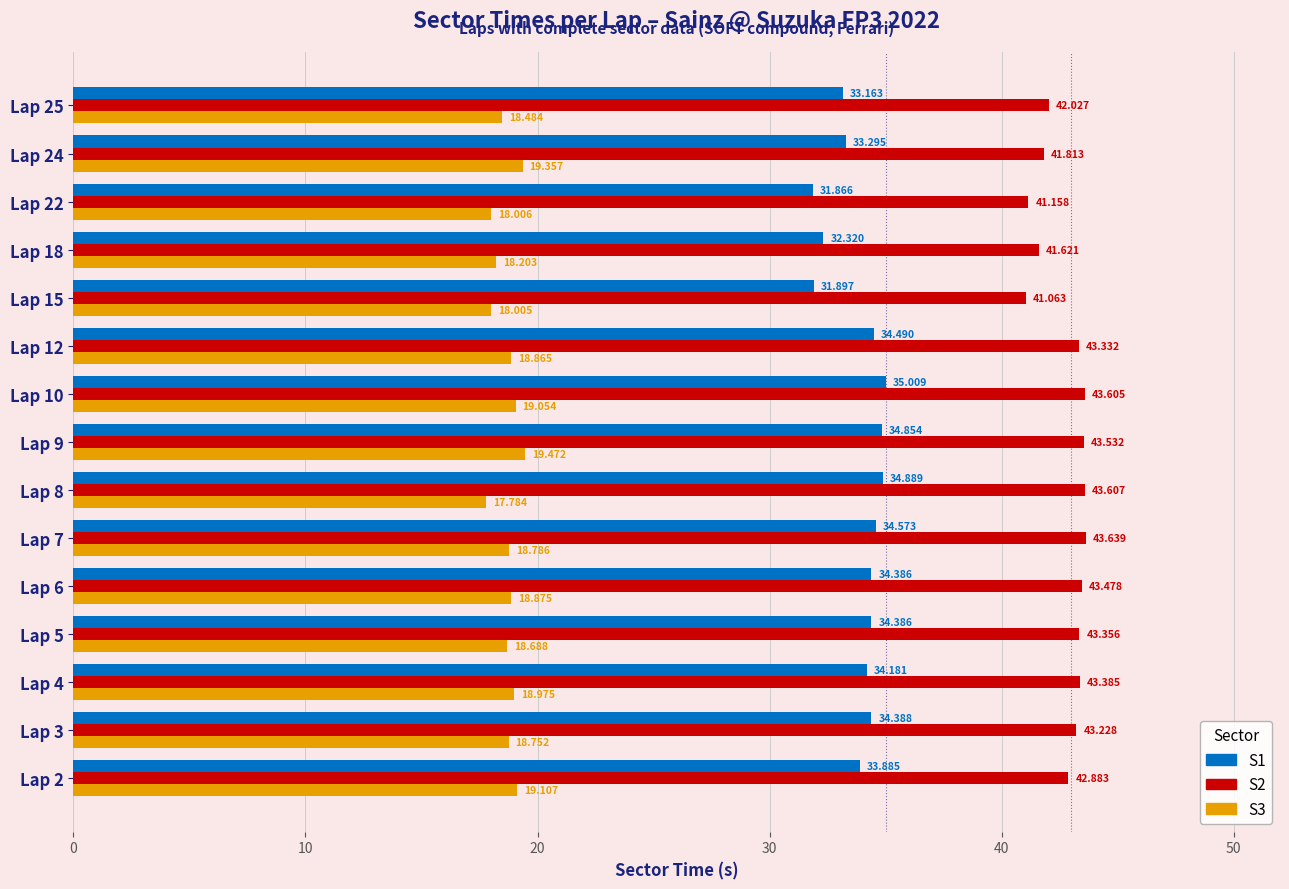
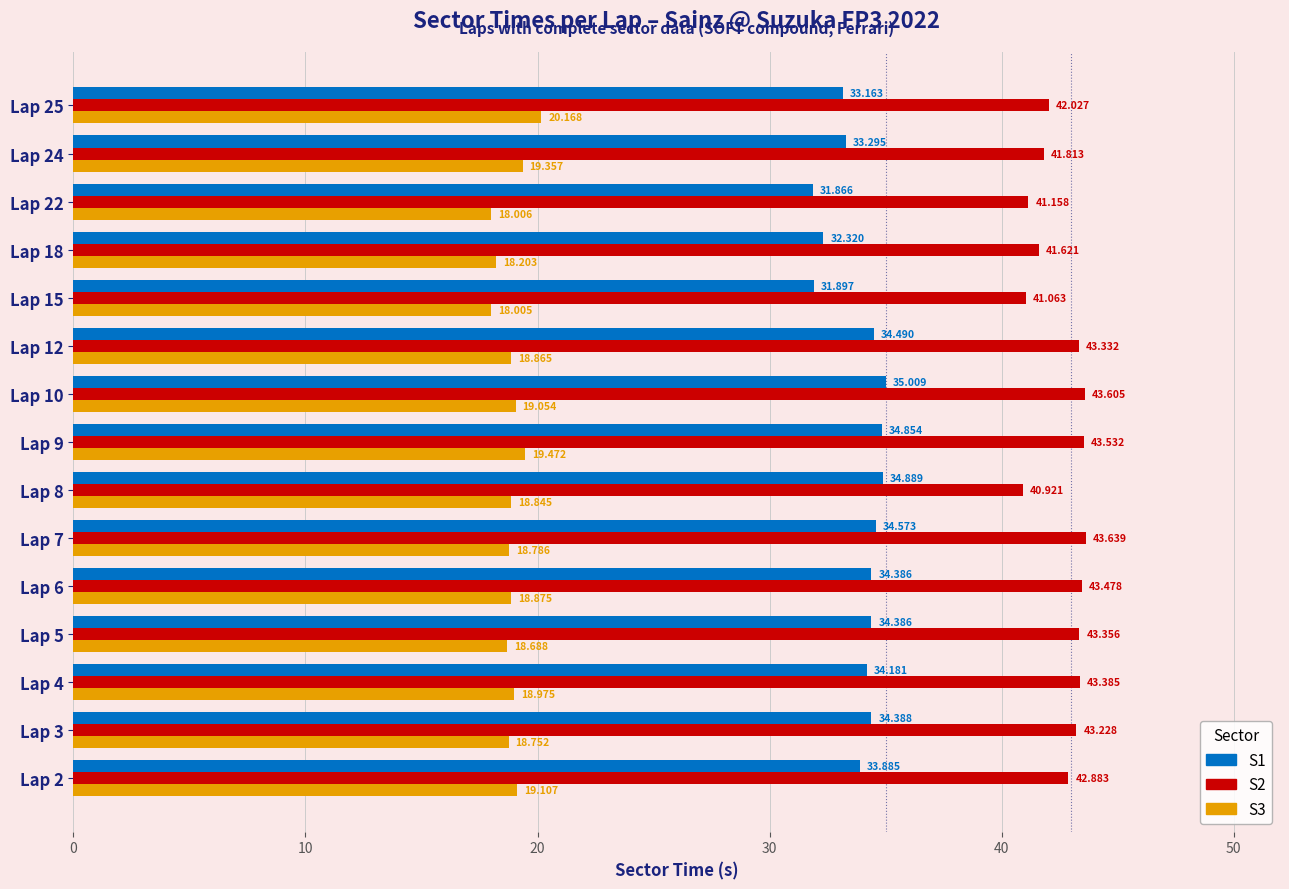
  {
    "S1": {
      "Lap 25": 33.163,
      "Lap 24": 33.295,
      "Lap 22": 31.866,
      "Lap 18": 32.320,
      "Lap 15": 31.897,
      "Lap 12": 34.490,
      "Lap 10": 35.009,
      "Lap 9": 34.854,
      "Lap 8": 34.889,
      "Lap 7": 34.573,
      "Lap 6": 34.386,
      "Lap 5": 34.386,
      "Lap 4": 34.181,
      "Lap 3": 34.388,
      "Lap 2": 33.885
    },
    "S2": {
      "Lap 25": 42.027,
      "Lap 24": 41.813,
      "Lap 22": 41.158,
      "Lap 18": 41.621,
      "Lap 15": 41.063,
      "Lap 12": 43.332,
      "Lap 10": 43.605,
      "Lap 9": 43.532,
-     "Lap 8": 43.607,
+     "Lap 8": 40.921,
      "Lap 7": 43.639,
      "Lap 6": 43.478,
      "Lap 5": 43.356,
      "Lap 4": 43.385,
      "Lap 3": 43.228,
      "Lap 2": 42.883
    },
    "S3": {
-     "Lap 25": 18.484,
+     "Lap 25": 20.168,
      "Lap 24": 19.357,
      "Lap 22": 18.006,
      "Lap 18": 18.203,
      "Lap 15": 18.005,
      "Lap 12": 18.865,
      "Lap 10": 19.054,
      "Lap 9": 19.472,
-     "Lap 8": 17.784,
+     "Lap 8": 18.845,
      "Lap 7": 18.786,
      "Lap 6": 18.875,
      "Lap 5": 18.688,
      "Lap 4": 18.975,
      "Lap 3": 18.752,
      "Lap 2": 19.107
    }
  }
